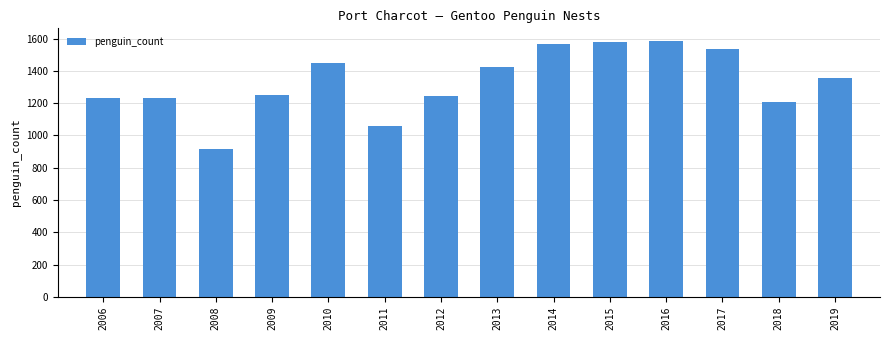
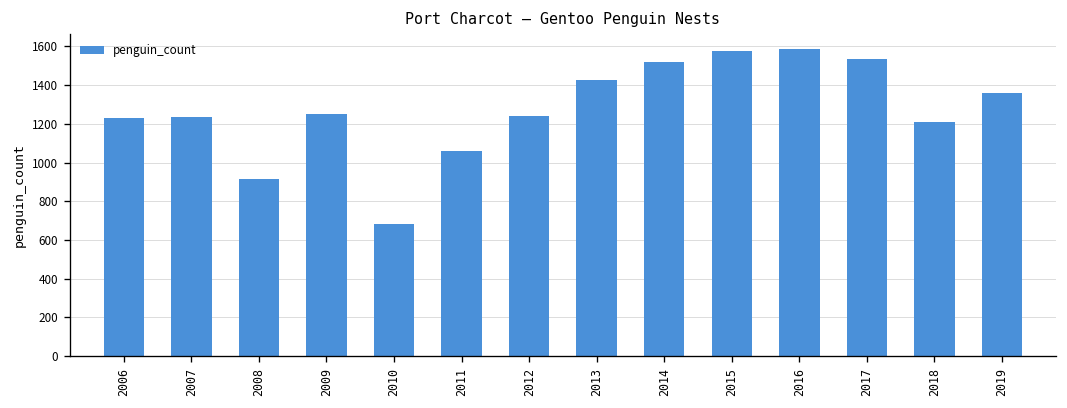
  {
    "2006": 1230,
    "2007": 1230,
    "2008": 920,
    "2009": 1250,
-   "2010": 1450,
+   "2010": 680,
    "2011": 1060,
    "2012": 1240,
    "2013": 1430,
-   "2014": 1570,
+   "2014": 1520,
    "2015": 1580,
    "2016": 1590,
    "2017": 1530,
    "2018": 1210,
    "2019": 1360
  }
